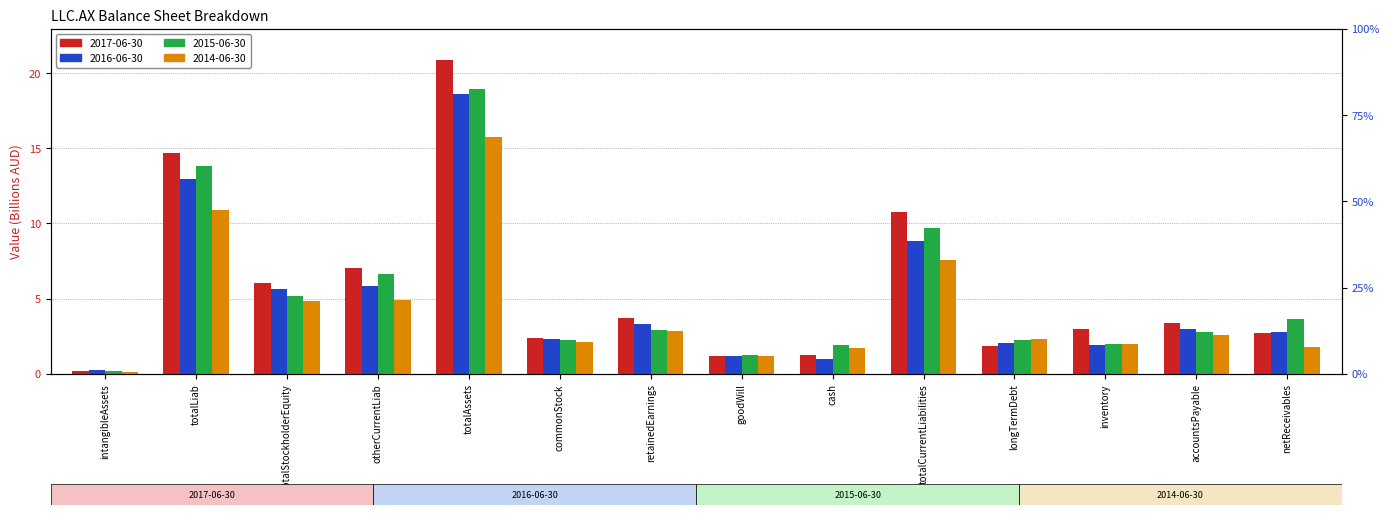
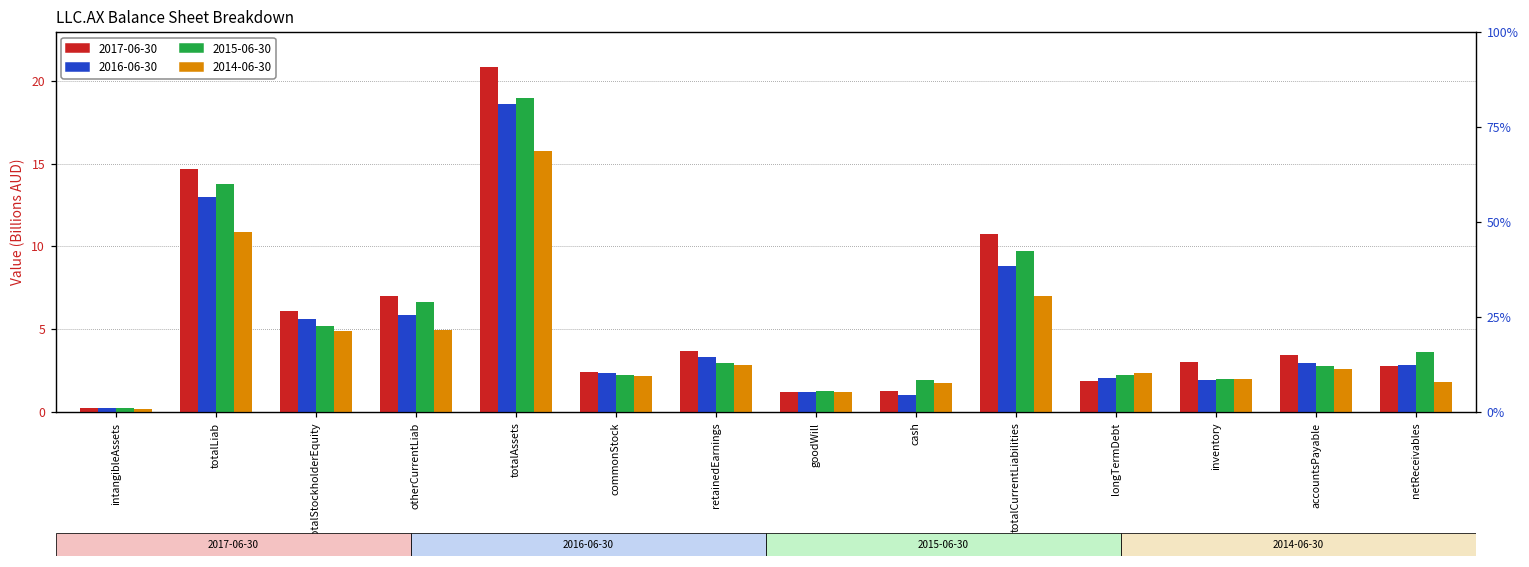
  {
    "2017-06-30": {
      "intangibleAssets": 0.2,
      "totalLiab": 14.7,
      "totalStockholderEquity": 6.1,
      "otherCurrentLiab": 7.0,
      "totalAssets": 20.9,
      "commonStock": 2.4,
      "retainedEarnings": 3.7,
      "goodWill": 1.2,
      "cash": 1.2,
      "totalCurrentLiabilities": 10.8,
      "longTermDebt": 1.9,
      "inventory": 3.0,
      "accountsPayable": 3.4,
      "netReceivables": 2.7
    },
    "2016-06-30": {
      "intangibleAssets": 0.2,
      "totalLiab": 13.0,
      "totalStockholderEquity": 5.6,
      "otherCurrentLiab": 5.8,
      "totalAssets": 18.6,
      "commonStock": 2.3,
      "retainedEarnings": 3.3,
      "goodWill": 1.2,
      "cash": 1.0,
      "totalCurrentLiabilities": 8.8,
      "longTermDebt": 2.0,
      "inventory": 1.9,
      "accountsPayable": 3.0,
      "netReceivables": 2.8
    },
    "2015-06-30": {
      "intangibleAssets": 0.2,
      "totalLiab": 13.8,
      "totalStockholderEquity": 5.2,
      "otherCurrentLiab": 6.7,
      "totalAssets": 19.0,
      "commonStock": 2.2,
      "retainedEarnings": 2.9,
      "goodWill": 1.2,
      "cash": 1.9,
      "totalCurrentLiabilities": 9.7,
      "longTermDebt": 2.2,
      "inventory": 2.0,
      "accountsPayable": 2.8,
      "netReceivables": 3.6
    },
    "2014-06-30": {
      "totalLiab": 10.9,
      "totalStockholderEquity": 4.9,
      "otherCurrentLiab": 4.9,
      "totalAssets": 15.8,
      "commonStock": 2.1,
      "retainedEarnings": 2.8,
      "goodWill": 1.2,
      "cash": 1.7,
-     "totalCurrentLiabilities": 7.6,
+     "totalCurrentLiabilities": 7.0,
      "longTermDebt": 2.3,
      "inventory": 2.0,
      "accountsPayable": 2.6,
      "netReceivables": 1.8
    }
  }
